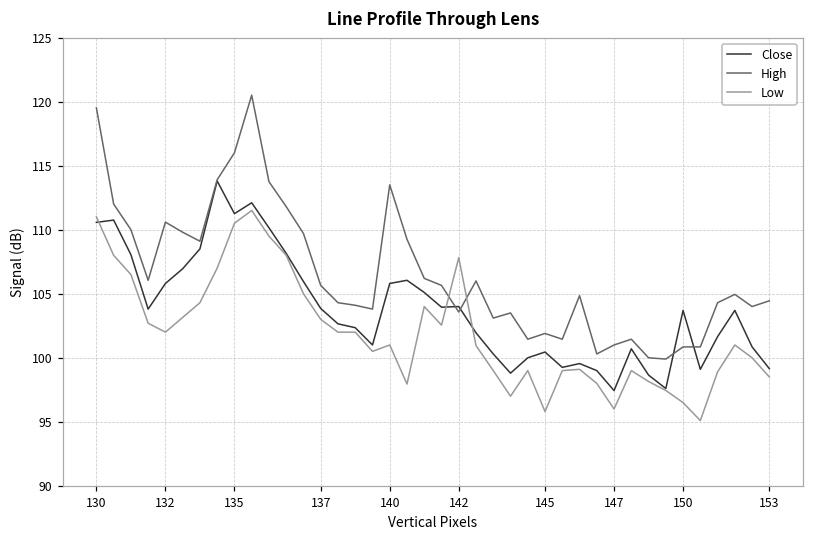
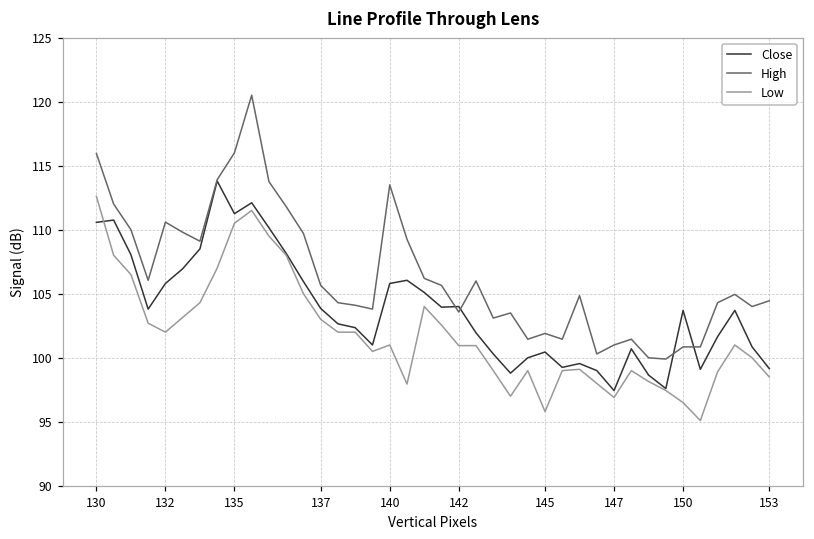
  {
    "Close": {
      "130": 110.6,
      "132": 105.8,
      "135": 111.3,
      "137": 103.9,
      "140": 105.8,
      "142": 104.0,
      "145": 100.5,
      "147": 97.4,
      "150": 103.7,
      "153": 99.2
    },
    "High": {
-     "130": 119.5,
+     "130": 116.0,
      "132": 110.6,
      "135": 116.0,
      "137": 105.7,
      "140": 113.5,
      "142": 103.6,
      "145": 101.9,
      "147": 101.0,
      "150": 100.9,
      "153": 104.5
    },
    "Low": {
-     "130": 111.0,
+     "130": 112.6,
      "132": 102.0,
      "135": 110.5,
      "137": 103.0,
      "140": 101.0,
-     "142": 107.8,
+     "142": 101.0,
      "145": 95.8,
-     "147": 96.0,
+     "147": 96.9,
      "150": 96.5,
      "153": 98.5
    }
  }
